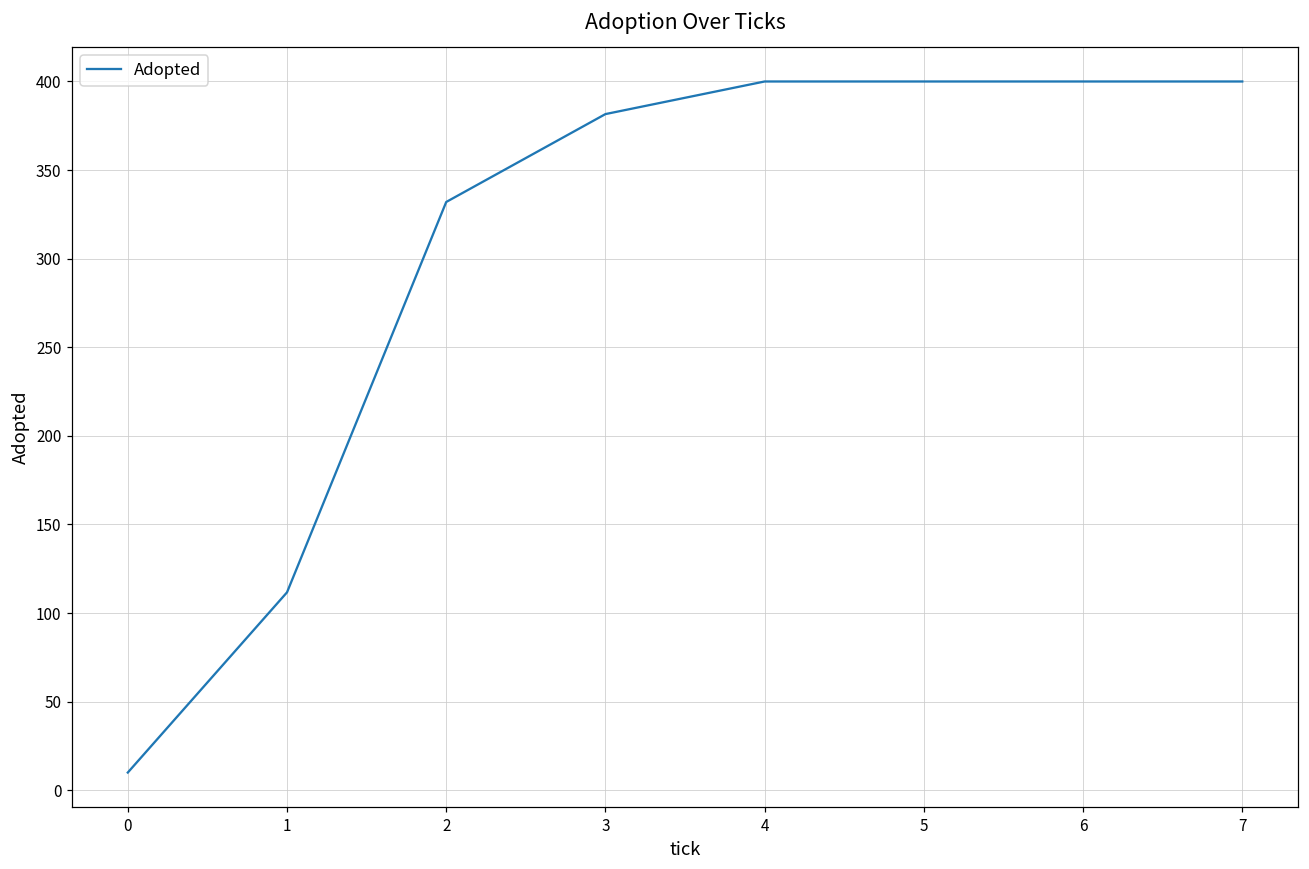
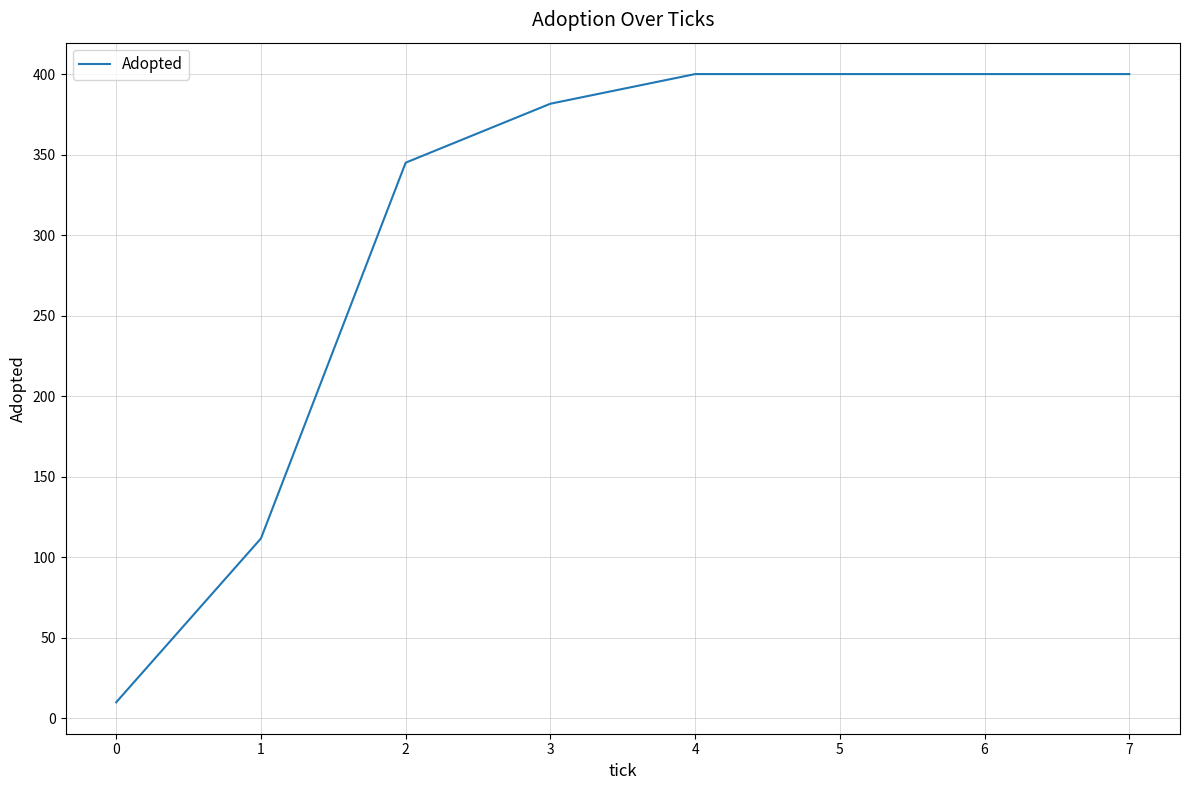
  {
    "0": 10,
    "1": 112,
-   "2": 332,
+   "2": 345,
    "3": 382,
    "4": 400,
    "5": 400,
    "6": 400,
    "7": 400
  }
